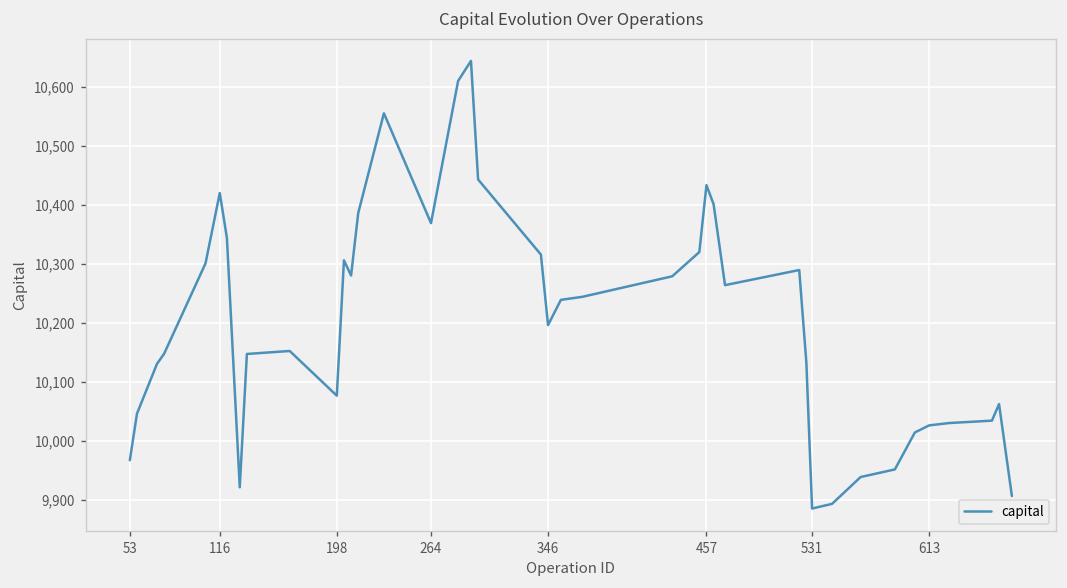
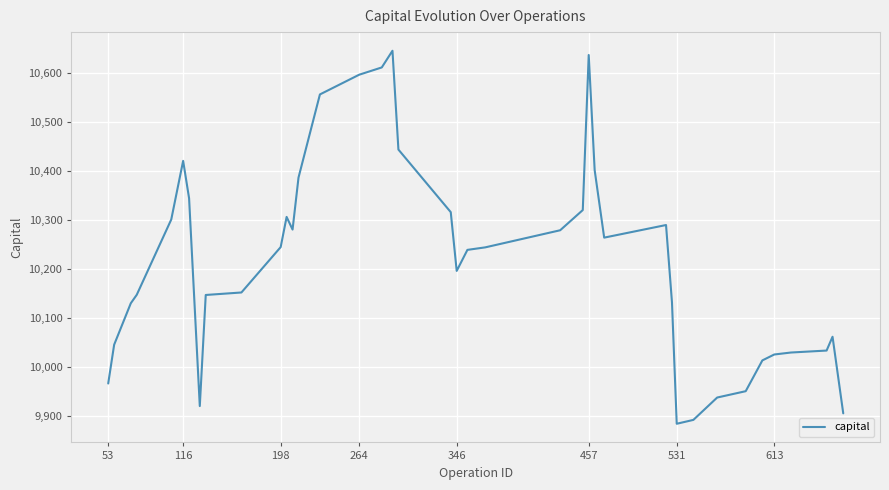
  {
    "53": "9,970",
    "116": "10,420",
-   "198": "10,080",
-   "264": "10,370",
+   "198": "10,240",
+   "264": "10,600",
    "346": "10,200",
-   "457": "10,430",
+   "457": "10,640",
    "531": "9,890",
    "613": "10,030"
  }
